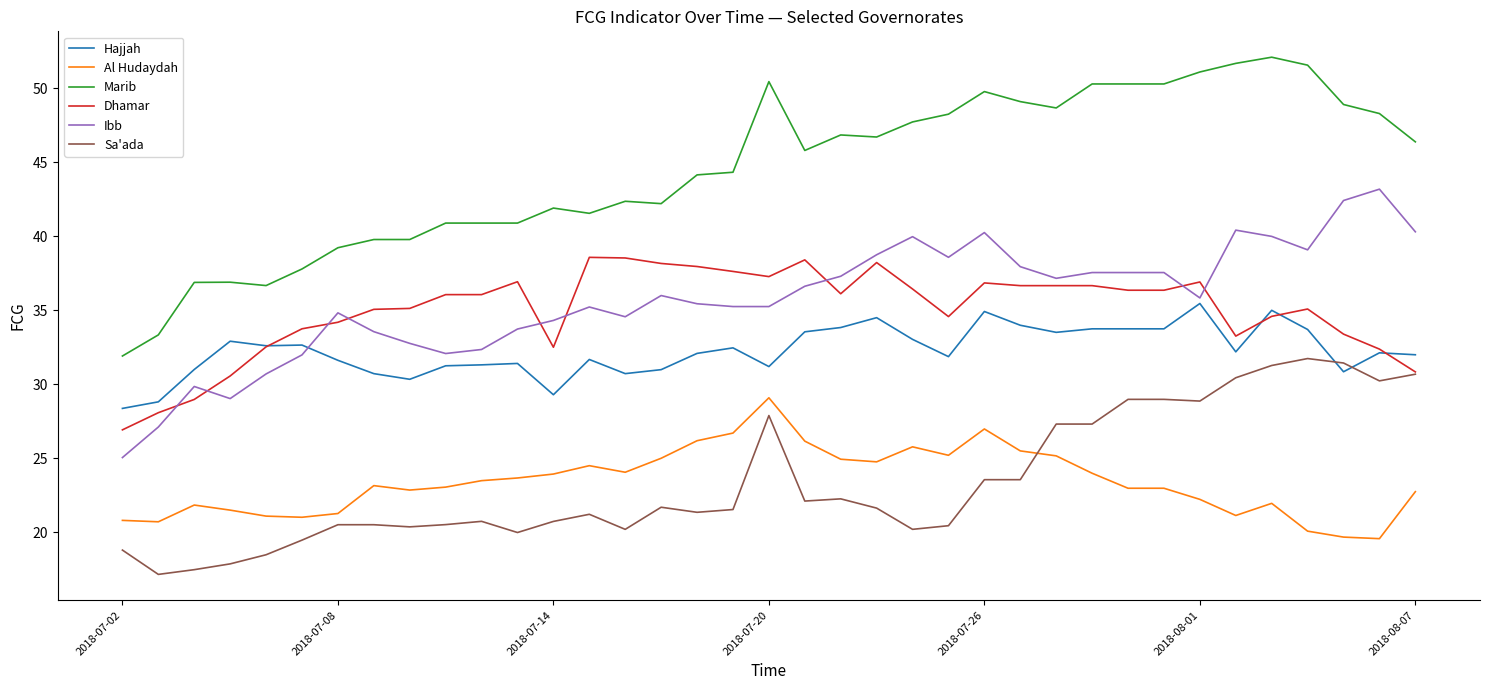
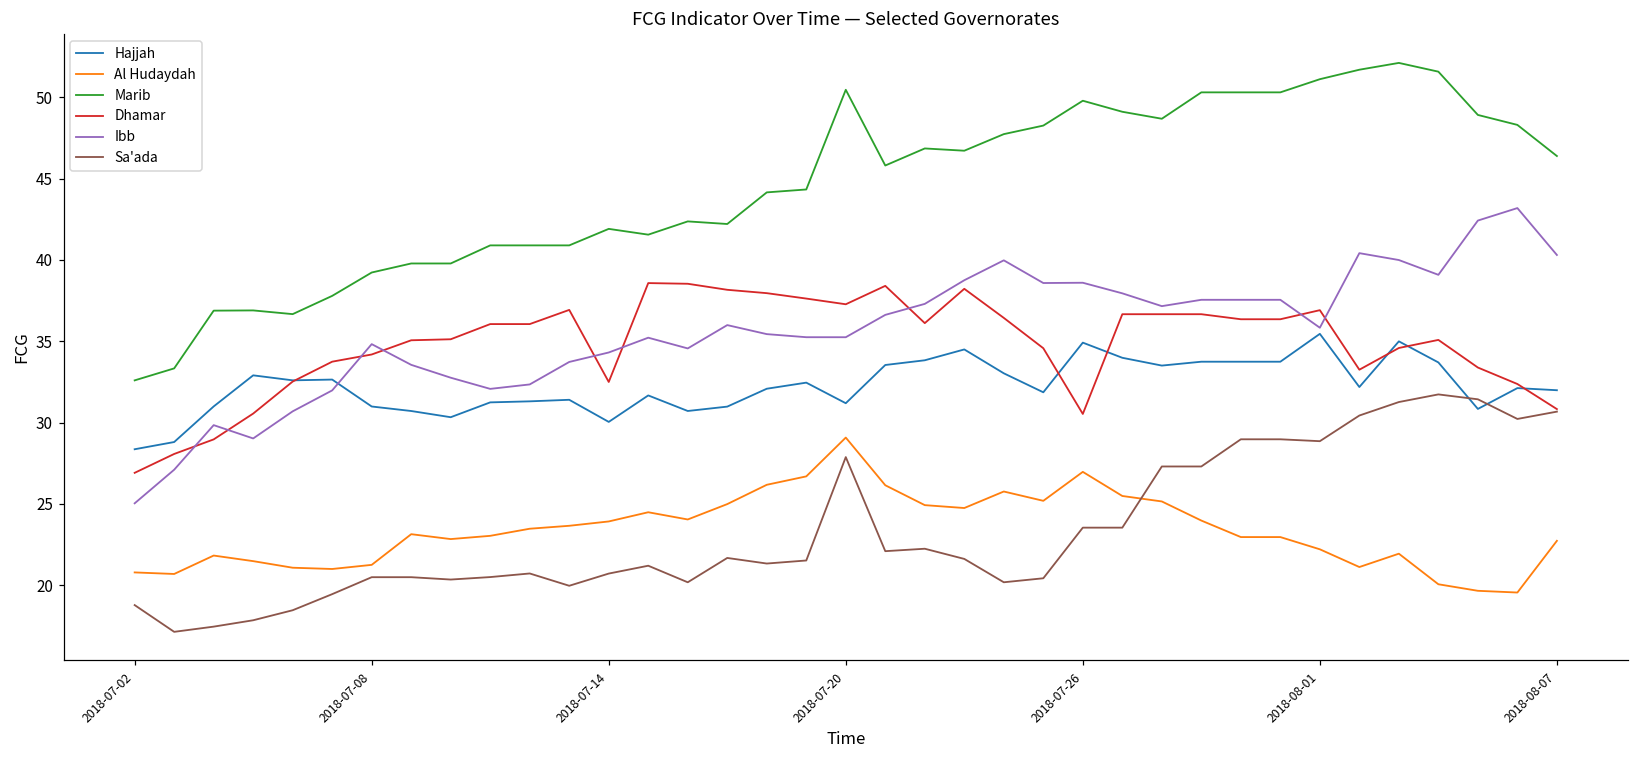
  {
    "Hajjah": {
      "2018-07-02": 28.4,
-     "2018-07-08": 31.6,
-     "2018-07-14": 29.3,
+     "2018-07-08": 31.0,
+     "2018-07-14": 30.0,
      "2018-07-20": 31.2,
      "2018-07-26": 34.9,
      "2018-08-01": 35.5,
      "2018-08-07": 32.0
    },
    "Al Hudaydah": {
      "2018-07-02": 20.8,
      "2018-07-08": 21.3,
      "2018-07-14": 23.9,
      "2018-07-20": 29.1,
      "2018-07-26": 27.0,
      "2018-08-01": 22.2,
      "2018-08-07": 22.7
    },
    "Marib": {
-     "2018-07-02": 31.9,
+     "2018-07-02": 32.6,
      "2018-07-08": 39.2,
      "2018-07-14": 41.9,
      "2018-07-20": 50.5,
      "2018-07-26": 49.8,
      "2018-08-01": 51.1,
      "2018-08-07": 46.4
    },
    "Dhamar": {
      "2018-07-02": 26.9,
      "2018-07-08": 34.2,
      "2018-07-14": 32.5,
      "2018-07-20": 37.3,
-     "2018-07-26": 36.8,
+     "2018-07-26": 30.5,
      "2018-08-01": 36.9
    },
    "Ibb": {
      "2018-07-02": 25.0,
      "2018-07-08": 34.8,
      "2018-07-14": 34.3,
      "2018-07-20": 35.2,
-     "2018-07-26": 40.3,
+     "2018-07-26": 38.6,
      "2018-08-01": 35.8,
      "2018-08-07": 40.3
    },
    "Sa'ada": {
      "2018-07-02": 18.8,
      "2018-07-08": 20.5,
      "2018-07-14": 20.7,
      "2018-07-20": 27.9,
      "2018-07-26": 23.5,
      "2018-08-01": 28.9
    }
  }
